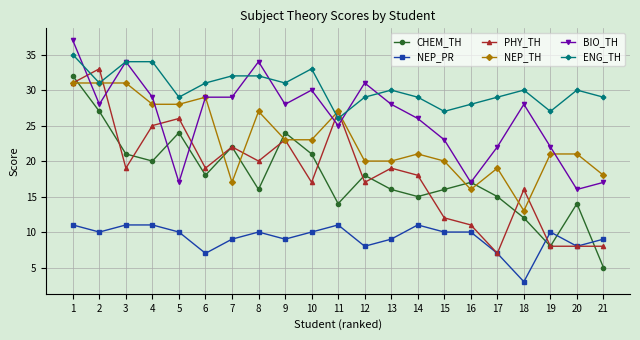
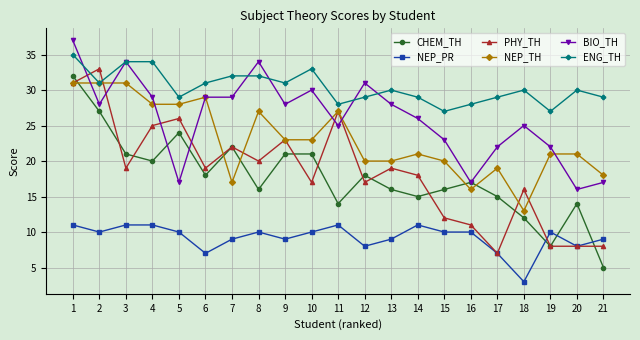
  {
    "CHEM_TH": {
      "1": 32,
      "2": 27,
      "3": 21,
      "4": 20,
      "5": 24,
      "6": 18,
      "8": 16,
-     "9": 24,
+     "9": 21,
      "10": 21,
      "11": 14,
      "12": 18,
      "13": 16,
      "14": 15,
      "15": 16,
      "17": 15,
      "18": 12,
      "20": 14,
      "21": 5
    },
    "NEP_PR": {
      "1": 11,
      "2": 10,
      "3": 11,
      "4": 11,
      "5": 10,
      "6": 7,
      "7": 9,
      "8": 10,
      "9": 9,
      "10": 10,
      "11": 11,
      "12": 8,
      "13": 9,
      "14": 11,
      "15": 10,
      "16": 10,
      "18": 3,
      "19": 10,
      "21": 9
    },
    "PHY_TH": {
      "2": 33,
      "3": 19,
      "4": 25,
      "5": 26,
      "6": 19,
      "8": 20,
      "10": 17,
      "12": 17,
      "13": 19,
      "14": 18,
      "15": 12,
      "16": 11,
      "18": 16,
      "21": 8
    },
    "NEP_TH": {
      "3": 31,
      "4": 28,
      "5": 28,
      "7": 17,
      "8": 27,
      "10": 23,
      "12": 20,
      "13": 20,
      "14": 21,
      "15": 20,
      "16": 16,
      "17": 19,
      "18": 13,
      "19": 21,
      "20": 21,
      "21": 18
    },
    "BIO_TH": {
      "1": 37,
      "2": 28,
      "4": 29,
      "5": 17,
      "7": 29,
      "8": 34,
      "9": 28,
      "10": 30,
      "11": 25,
      "12": 31,
      "13": 28,
      "14": 26,
      "15": 23,
      "17": 22,
-     "18": 28,
+     "18": 25,
      "19": 22,
      "20": 16,
      "21": 17
    },
    "ENG_TH": {
      "1": 35,
      "4": 34,
      "5": 29,
      "6": 31,
      "7": 32,
      "8": 32,
      "9": 31,
      "10": 33,
-     "11": 26,
+     "11": 28,
      "12": 29,
      "13": 30,
      "14": 29,
      "15": 27,
      "16": 28,
      "17": 29,
      "18": 30,
      "19": 27,
      "20": 30,
      "21": 29
    }
  }
